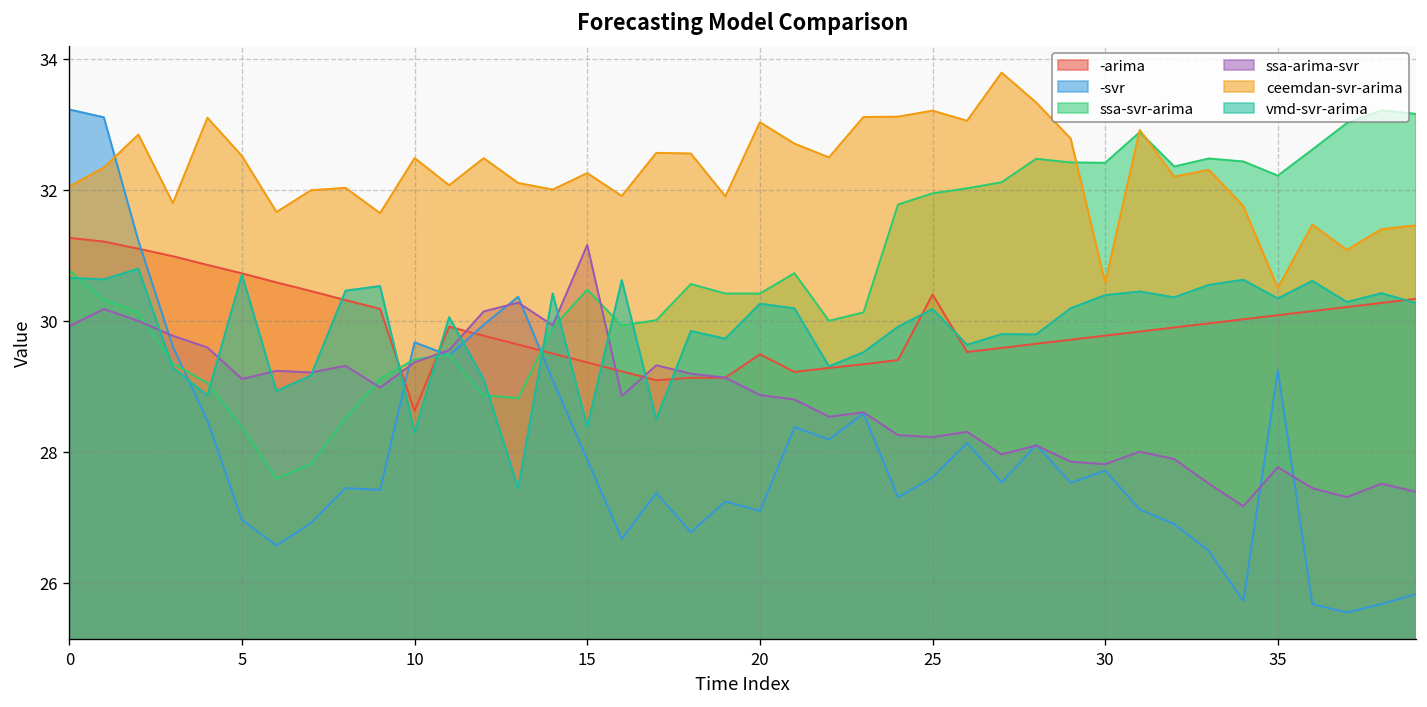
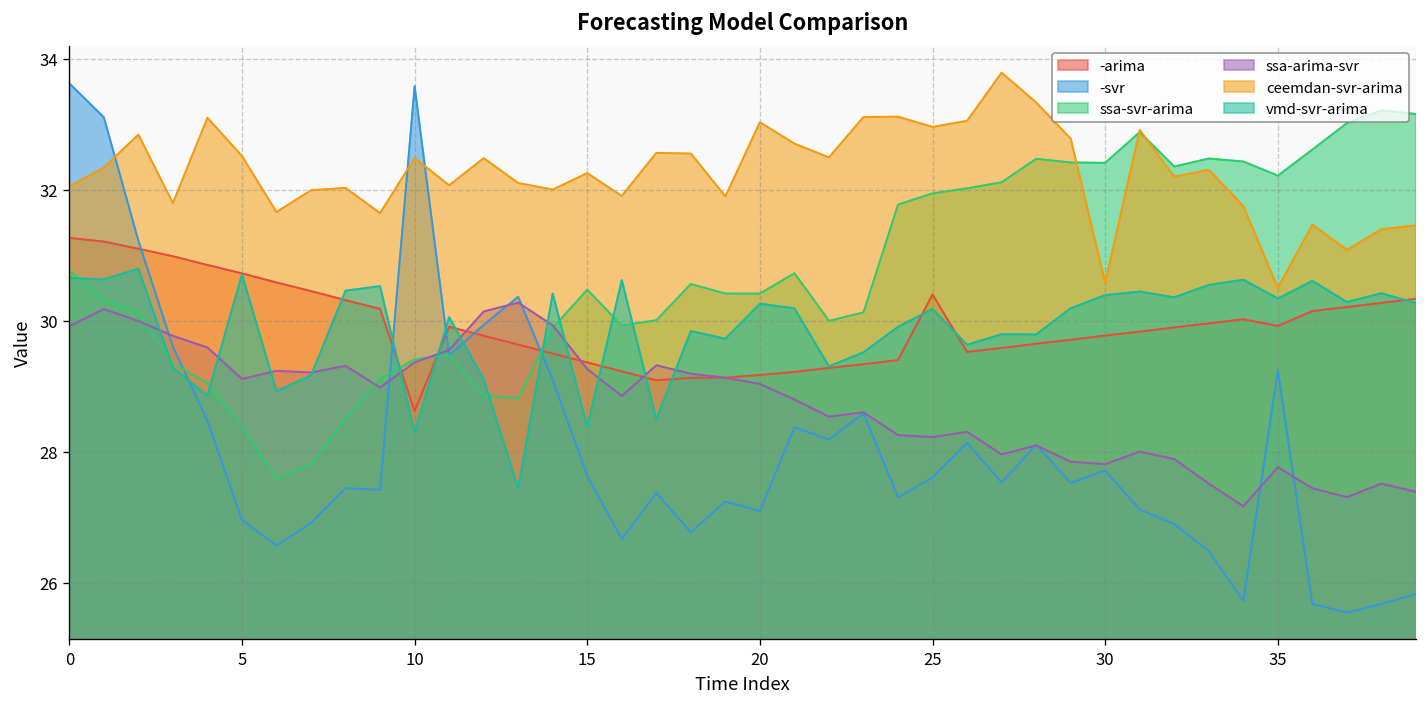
  {
    "-arima": {
      "0": 31.3,
      "10": 28.6,
      "15": 29.4,
-     "20": 29.5,
+     "20": 29.2,
      "25": 30.4,
      "30": 29.8,
-     "35": 30.1
+     "35": 29.9
    },
    "-svr": {
-     "0": 33.2,
+     "0": 33.6,
      "5": 27.0,
-     "10": 29.7,
-     "15": 27.9,
+     "10": 33.6,
+     "15": 27.6,
      "20": 27.1,
      "25": 27.6,
      "30": 27.7,
      "35": 29.2
    },
    "ssa-arima-svr": {
      "0": 29.9,
      "5": 29.1,
-     "15": 31.2,
-     "20": 28.9,
+     "15": 29.3,
+     "20": 29.0,
      "25": 28.2,
      "30": 27.8,
      "35": 27.8
    },
    "ceemdan-svr-arima": {
      "0": 32.0,
      "5": 32.5,
      "10": 32.5,
      "15": 32.3,
      "20": 33.0,
-     "25": 33.2,
+     "25": 33.0,
      "30": 30.6,
      "35": 30.5
    }
  }
